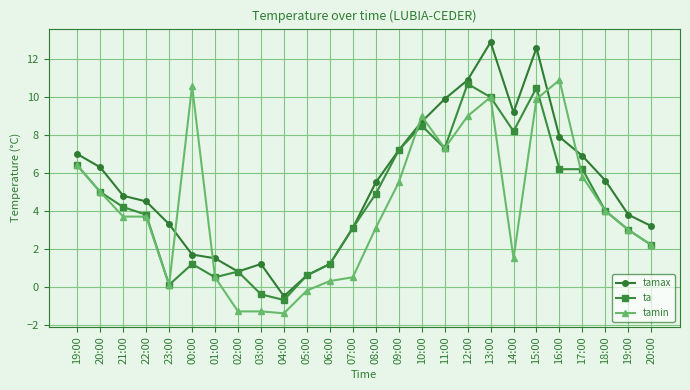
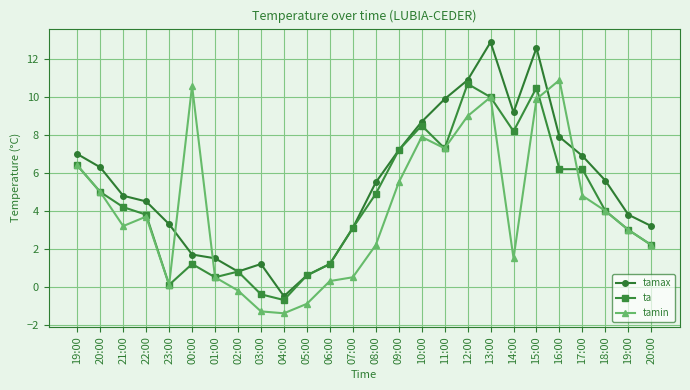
  {
    "tamin": {
-     "21:00": 3.7,
+     "21:00": 3.2,
      "00:00": 10.6,
-     "02:00": -1.3,
+     "02:00": -0.2,
      "03:00": -1.3,
      "04:00": -1.4,
-     "05:00": -0.2,
+     "05:00": -0.9,
      "06:00": 0.3,
      "07:00": 0.5,
-     "08:00": 3.1,
+     "08:00": 2.2,
      "09:00": 5.5,
-     "10:00": 9.0,
+     "10:00": 7.9,
      "12:00": 9.0,
      "14:00": 1.5,
      "15:00": 9.9,
      "16:00": 10.9,
-     "17:00": 5.8
+     "17:00": 4.8
    }
  }
